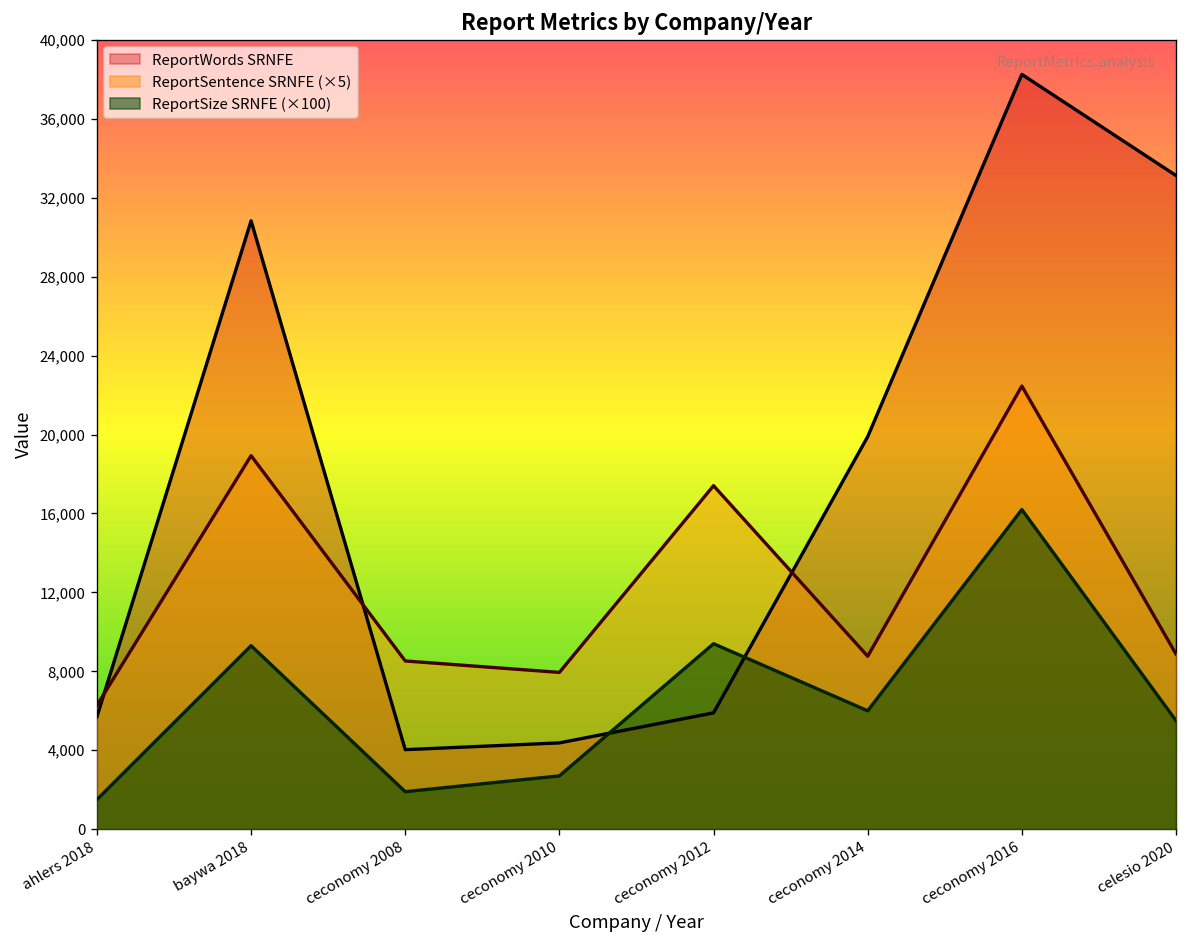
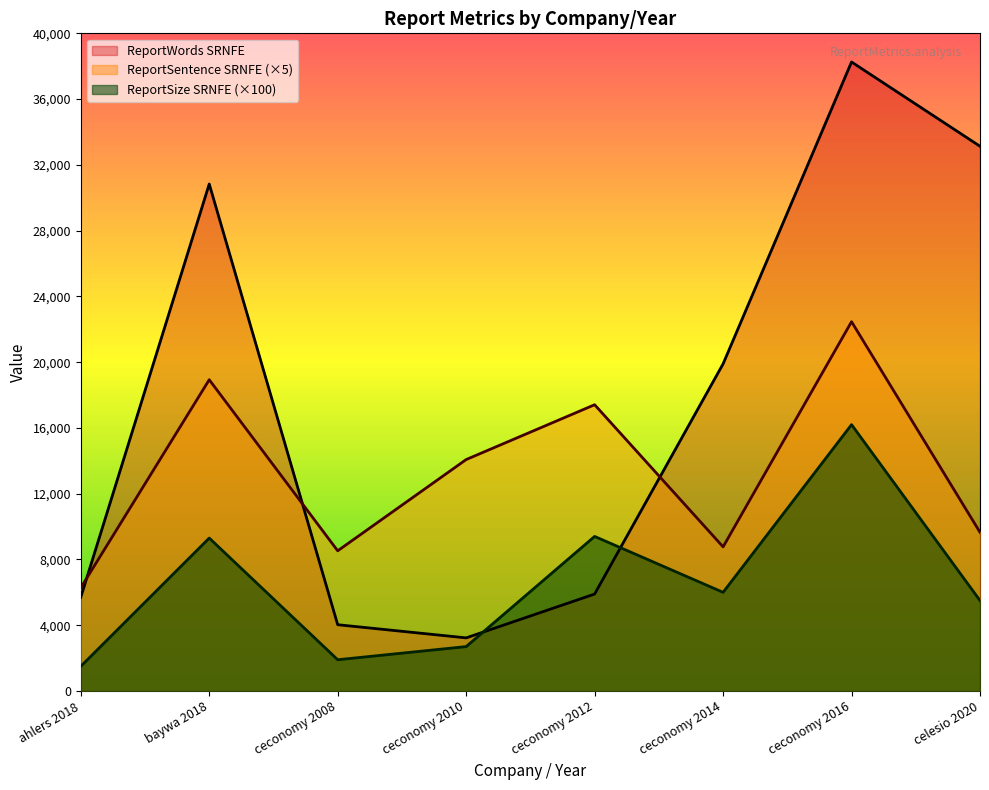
  {
    "ReportWords SRNFE": {
      "ahlers 2018": "5,700",
      "baywa 2018": "30,800",
      "ceconomy 2008": "4,000",
-     "ceconomy 2010": "4,400",
+     "ceconomy 2010": "3,200",
      "ceconomy 2012": "5,900",
      "ceconomy 2014": "19,900",
      "ceconomy 2016": "38,300",
      "celesio 2020": "33,100"
    },
    "ReportSentence SRNFE (×5)": {
      "ahlers 2018": "6,300",
      "baywa 2018": "18,900",
      "ceconomy 2008": "8,500",
-     "ceconomy 2010": "7,900",
+     "ceconomy 2010": "14,100",
      "ceconomy 2012": "17,400",
      "ceconomy 2014": "8,800",
      "ceconomy 2016": "22,500",
-     "celesio 2020": "8,900"
+     "celesio 2020": "9,700"
    },
    "ReportSize SRNFE (×100)": {
      "ahlers 2018": "1,500",
      "baywa 2018": "9,300",
      "ceconomy 2008": "1,900",
      "ceconomy 2010": "2,700",
      "ceconomy 2012": "9,400",
      "ceconomy 2014": "6,000",
      "ceconomy 2016": "16,200",
      "celesio 2020": "5,500"
    }
  }
